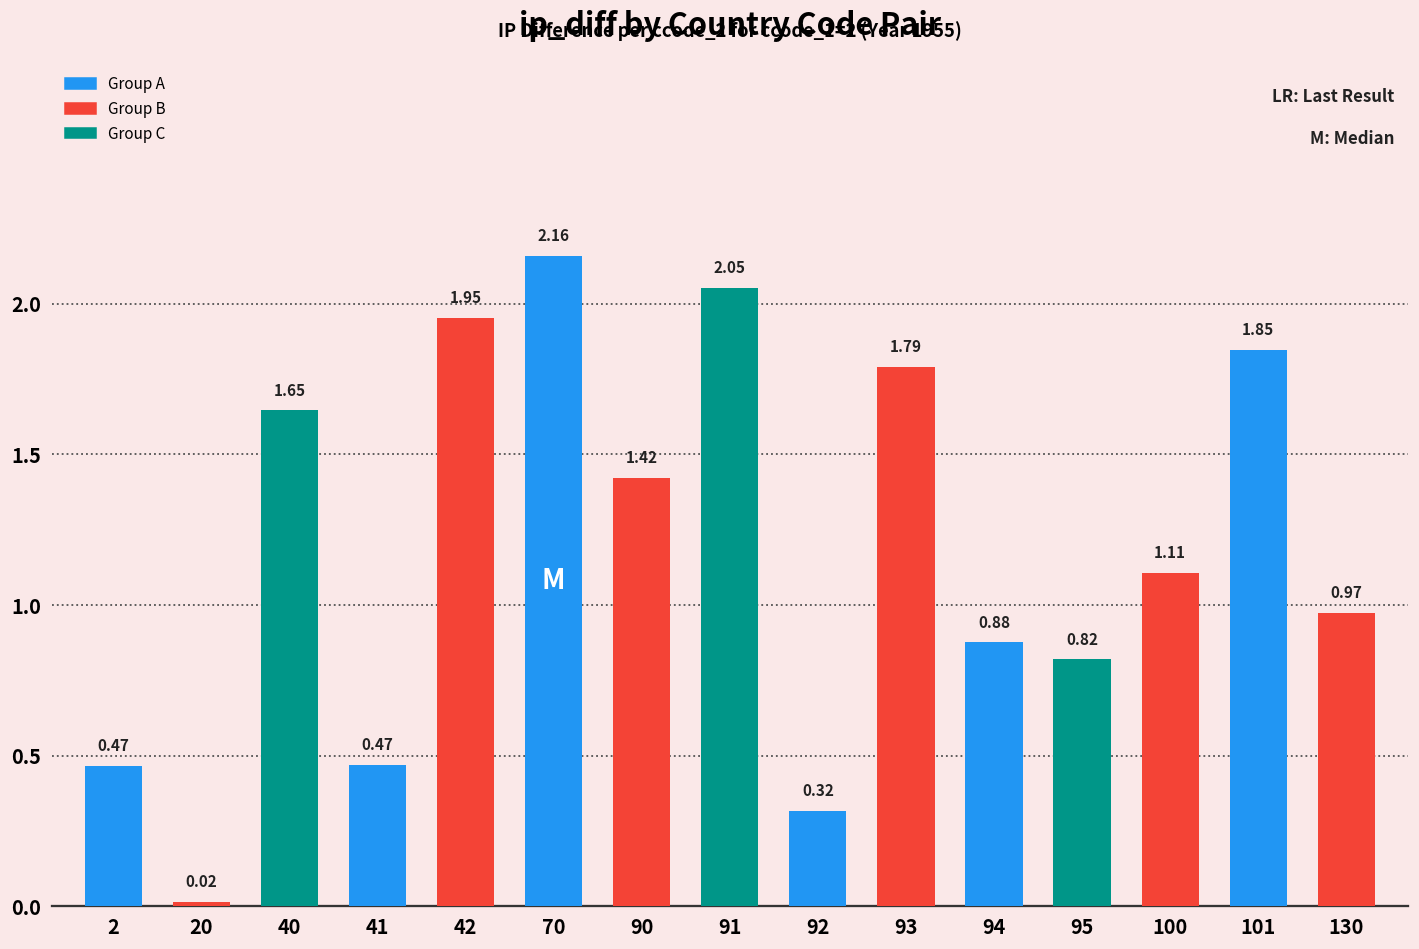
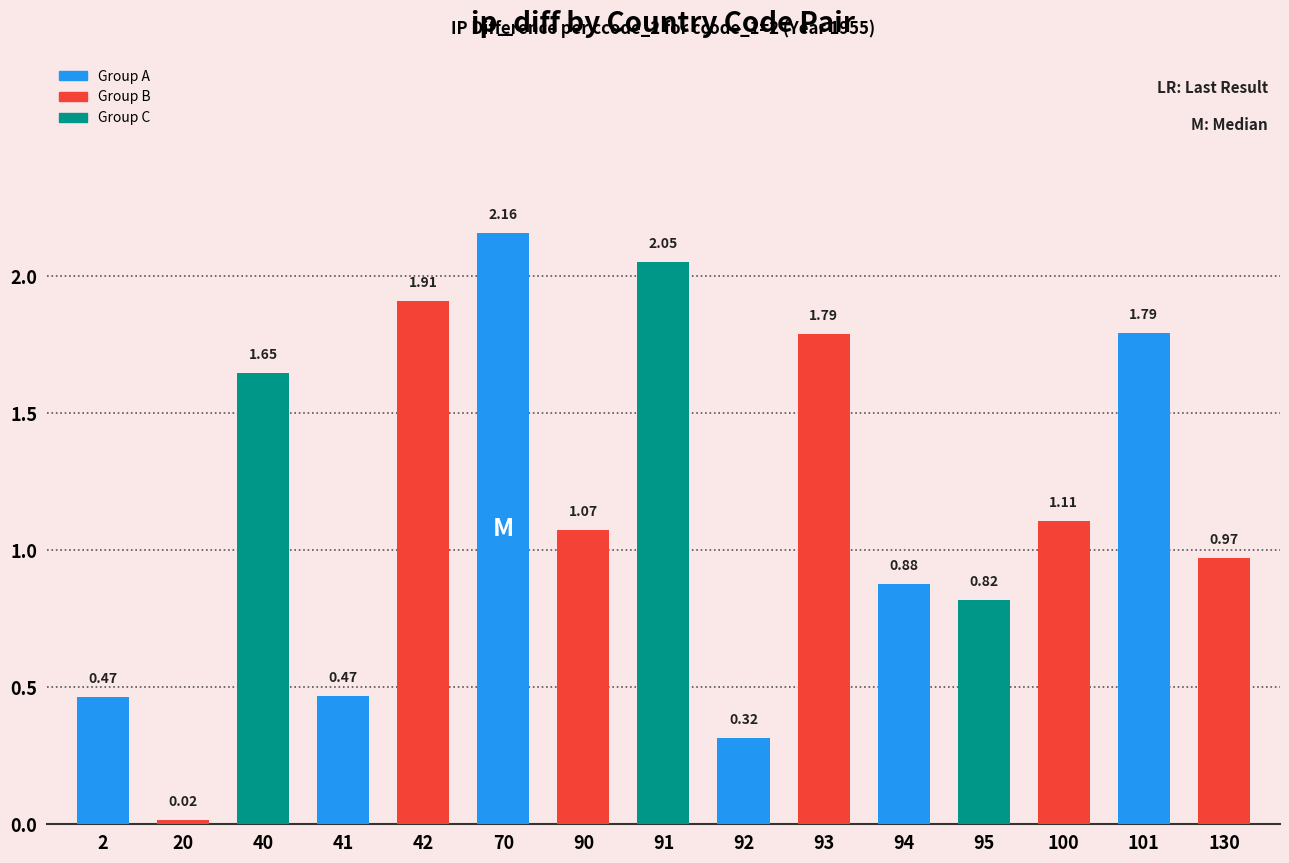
  {
    "2": 0.47,
    "20": 0.02,
    "40": 1.65,
    "41": 0.47,
-   "42": 1.95,
+   "42": 1.91,
    "70": 2.16,
-   "90": 1.42,
+   "90": 1.07,
    "91": 2.05,
    "92": 0.32,
    "93": 1.79,
    "94": 0.88,
    "95": 0.82,
    "100": 1.11,
-   "101": 1.85,
+   "101": 1.79,
    "130": 0.97
  }
